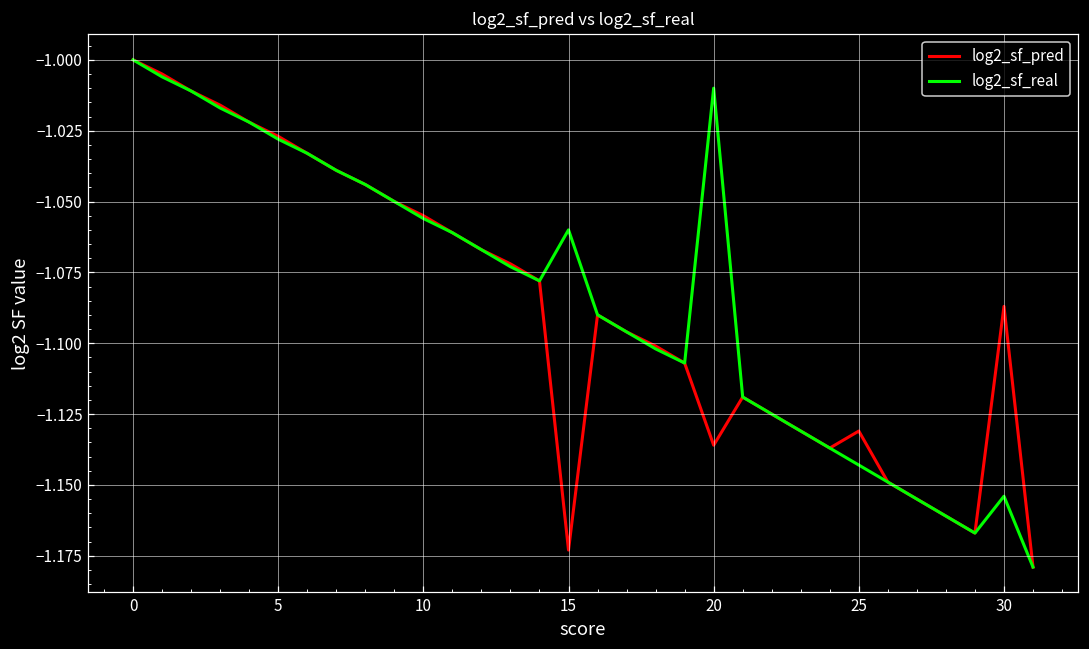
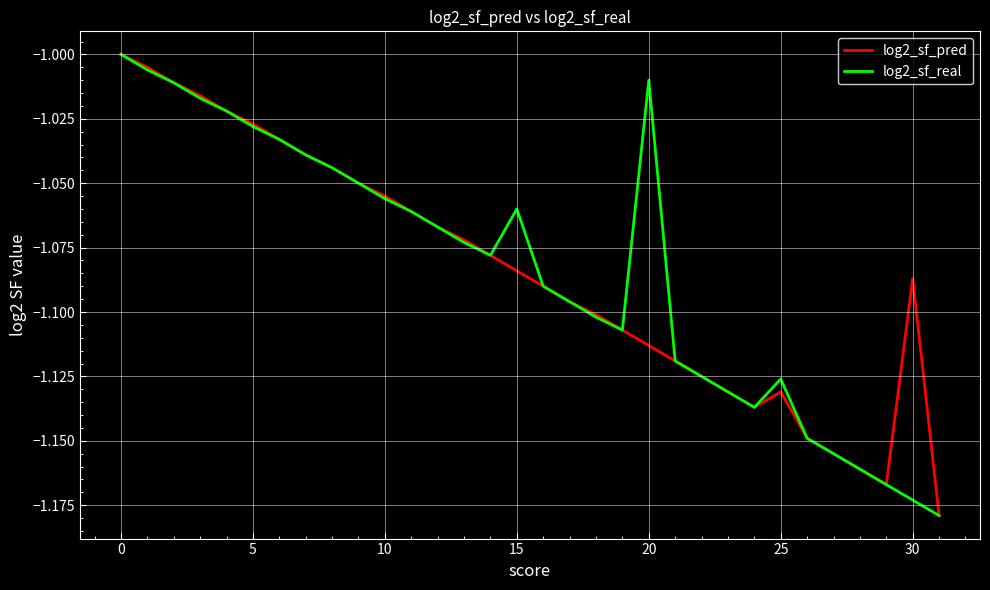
  {
    "log2_sf_pred": {
      "5": -1.027,
      "10": -1.055,
-     "15": -1.173,
-     "20": -1.136,
+     "15": -1.084,
+     "20": -1.113,
      "25": -1.131,
      "30": -1.087
    },
    "log2_sf_real": {
      "5": -1.028,
      "10": -1.056,
      "15": -1.060,
      "20": -1.010,
-     "25": -1.143,
-     "30": -1.154
+     "25": -1.126,
+     "30": -1.173
    }
  }
